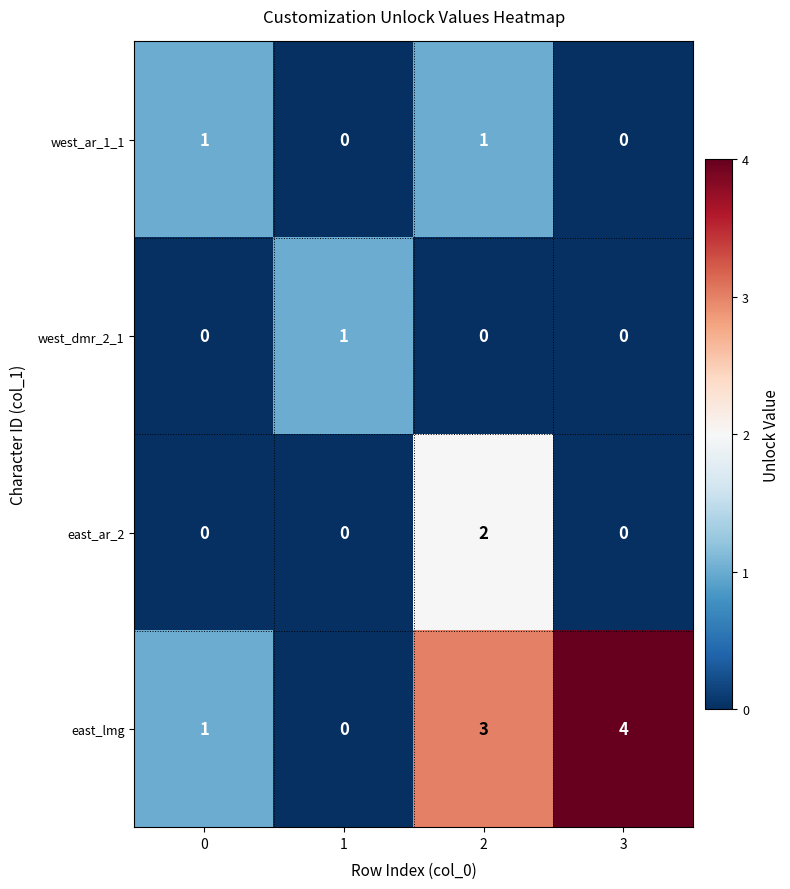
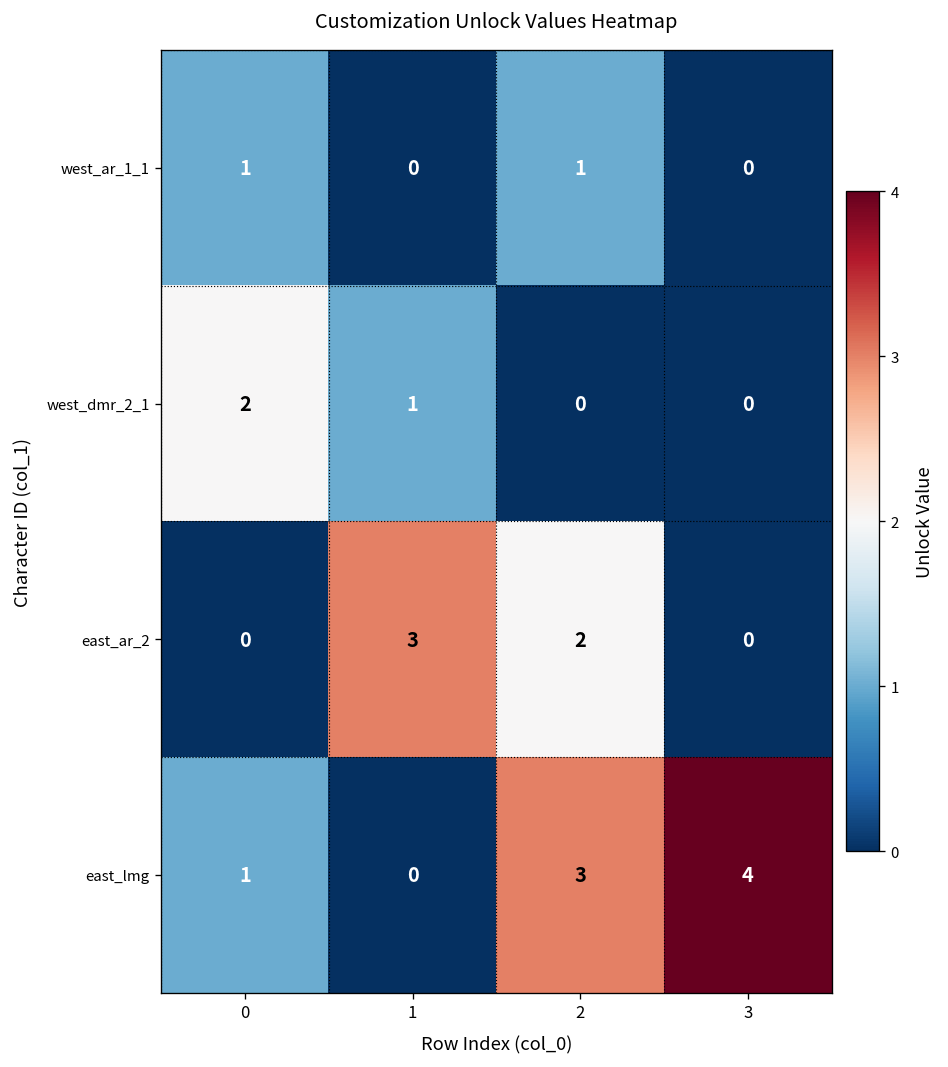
  {
    "west_ar_1_1": {
      "0": 1,
      "1": 0,
      "2": 1,
      "3": 0
    },
    "west_dmr_2_1": {
-     "0": 0,
+     "0": 2,
      "1": 1,
      "2": 0,
      "3": 0
    },
    "east_ar_2": {
      "0": 0,
-     "1": 0,
+     "1": 3,
      "2": 2,
      "3": 0
    },
    "east_lmg": {
      "0": 1,
      "1": 0,
      "2": 3,
      "3": 4
    }
  }
